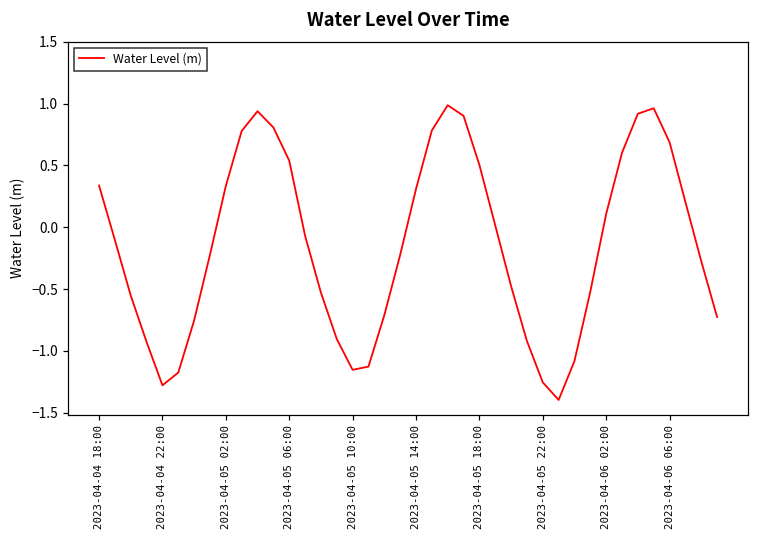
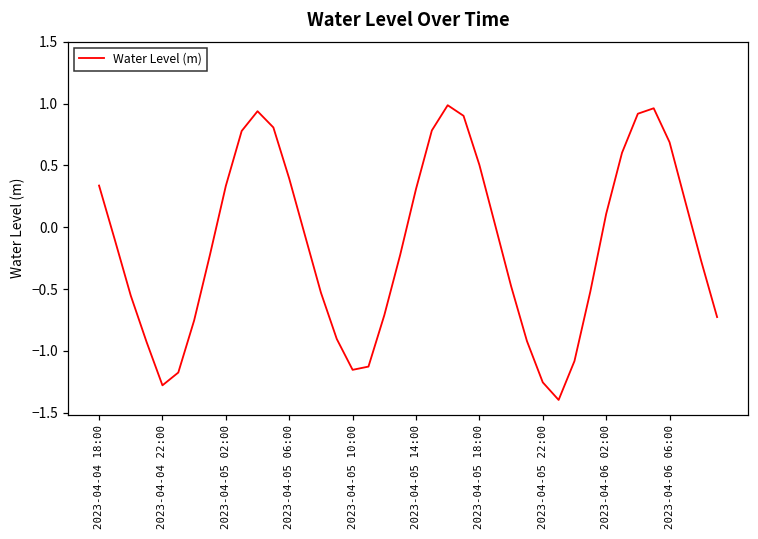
  {
    "2023-04-04 18:00": 0.34,
    "2023-04-04 22:00": -1.28,
    "2023-04-05 02:00": 0.33,
-   "2023-04-05 06:00": 0.54,
+   "2023-04-05 06:00": 0.39,
    "2023-04-05 10:00": -1.15,
    "2023-04-05 14:00": 0.31,
    "2023-04-05 18:00": 0.50,
    "2023-04-05 22:00": -1.25,
    "2023-04-06 02:00": 0.11,
    "2023-04-06 06:00": 0.69
  }
